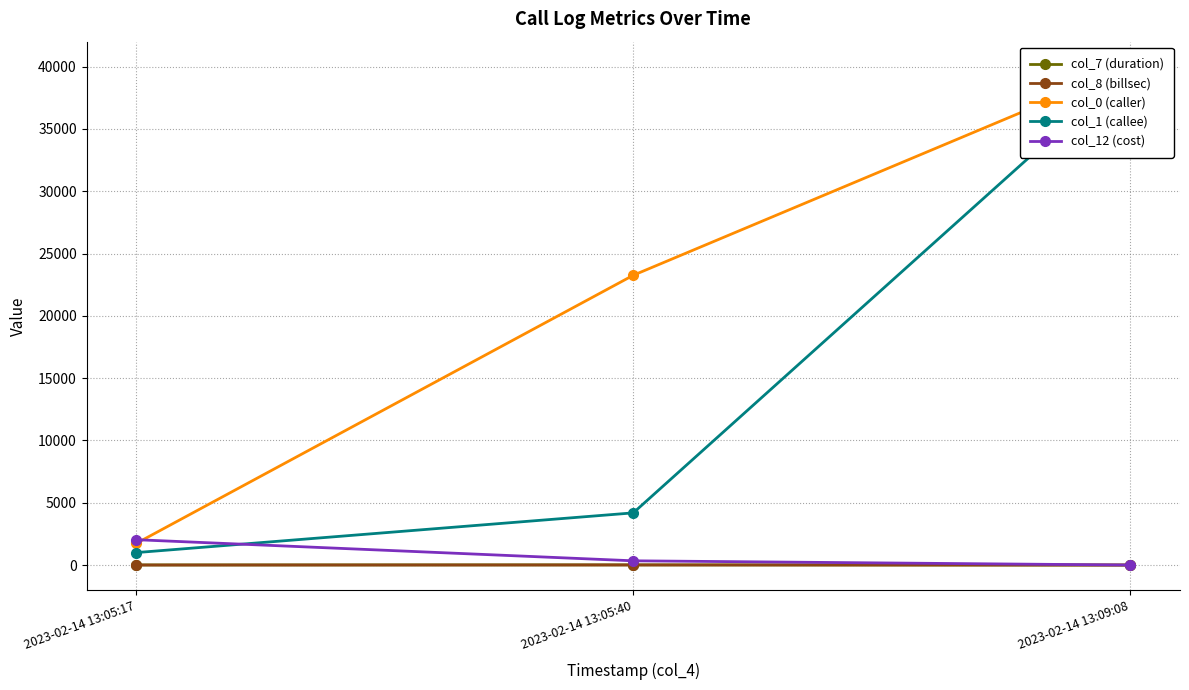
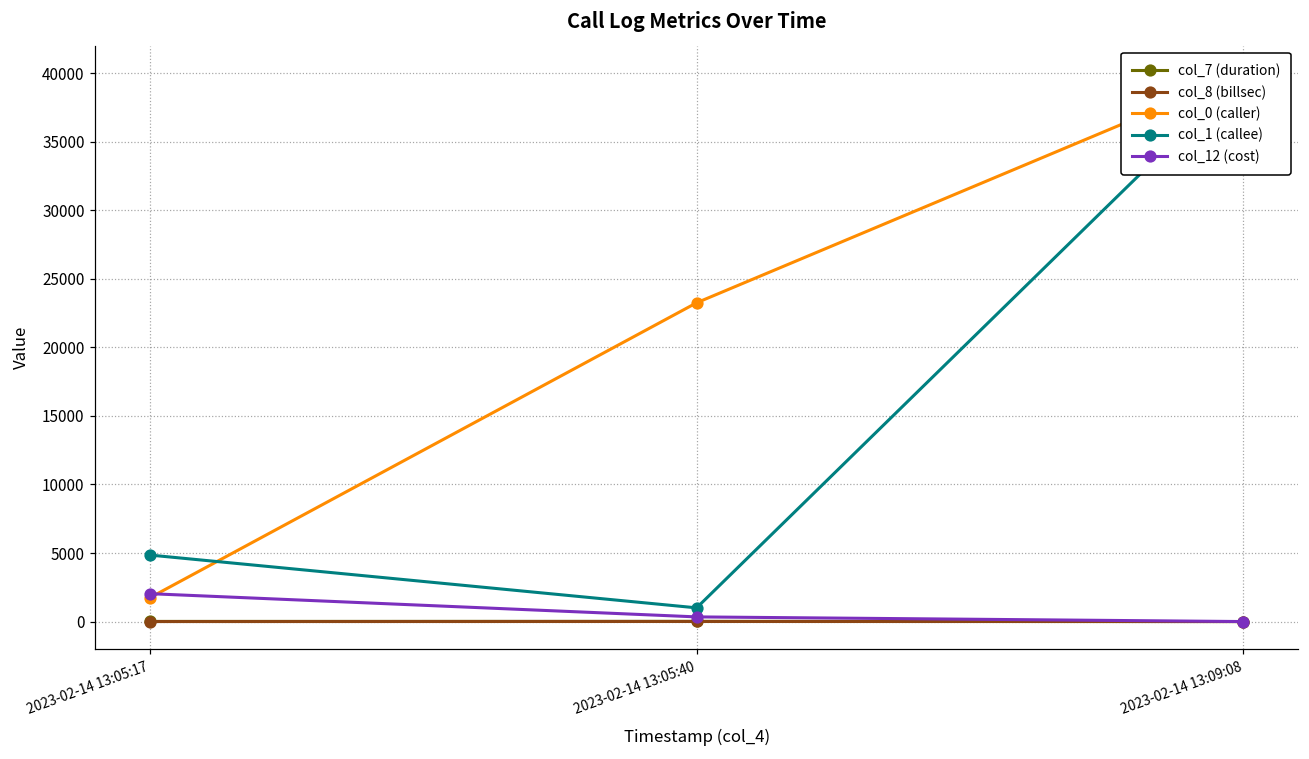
  {
    "col_8 (billsec)": {
      "2023-02-14 13:05:17": 0,
      "2023-02-14 13:05:40": 0
    },
    "col_0 (caller)": {
      "2023-02-14 13:05:17": 1700,
      "2023-02-14 13:05:40": 23300
    },
    "col_1 (callee)": {
-     "2023-02-14 13:05:17": 1000,
-     "2023-02-14 13:05:40": 4200
+     "2023-02-14 13:05:17": 4900,
+     "2023-02-14 13:05:40": 1000
    },
    "col_12 (cost)": {
      "2023-02-14 13:05:17": 2000,
      "2023-02-14 13:05:40": 300
    }
  }
